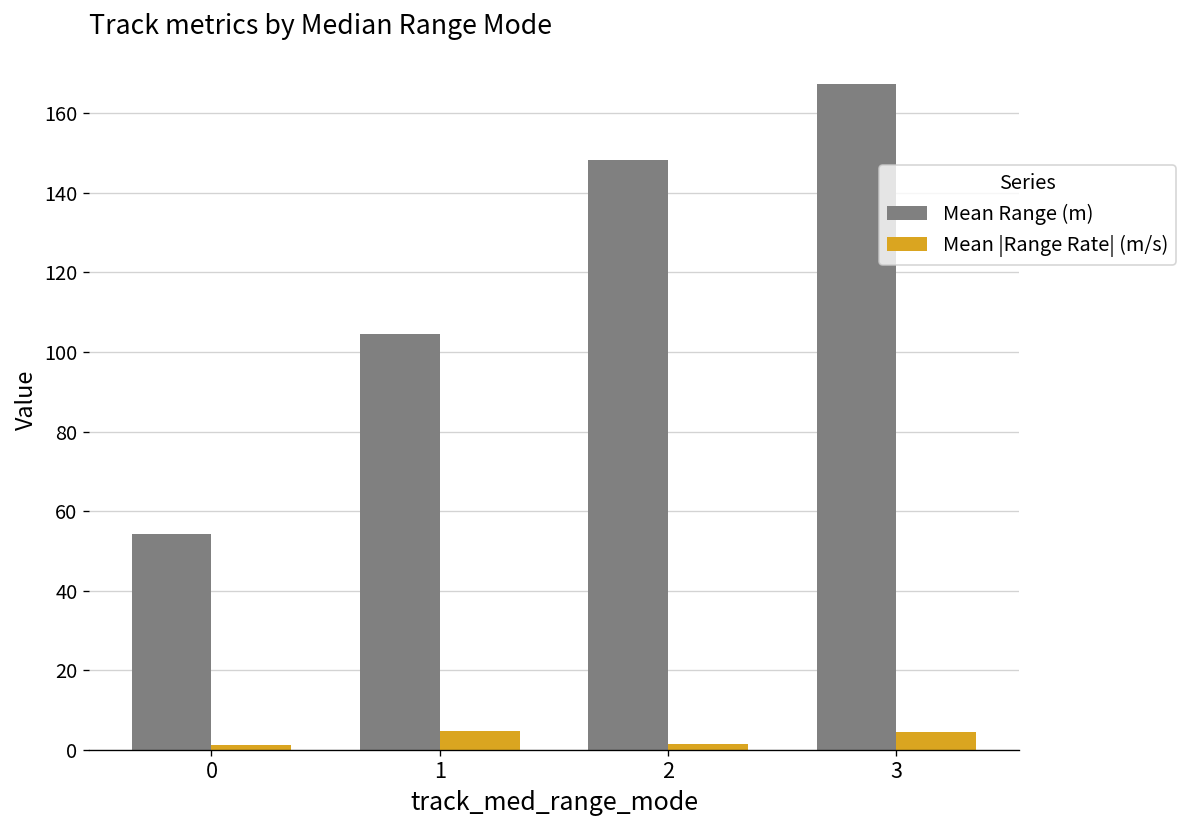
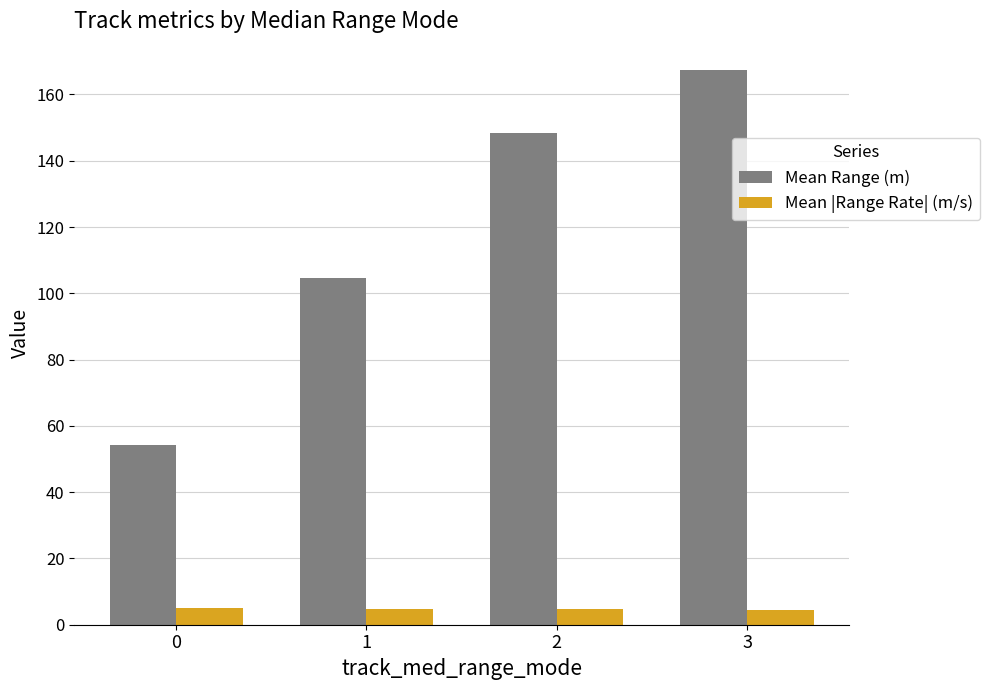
  {
    "Mean Range (m)": {
      "0": 54,
      "1": 105,
      "2": 148,
      "3": 168
    },
    "Mean |Range Rate| (m/s)": {
-     "0": 1,
+     "0": 5,
      "1": 5,
-     "2": 1,
+     "2": 5,
      "3": 4
    }
  }
